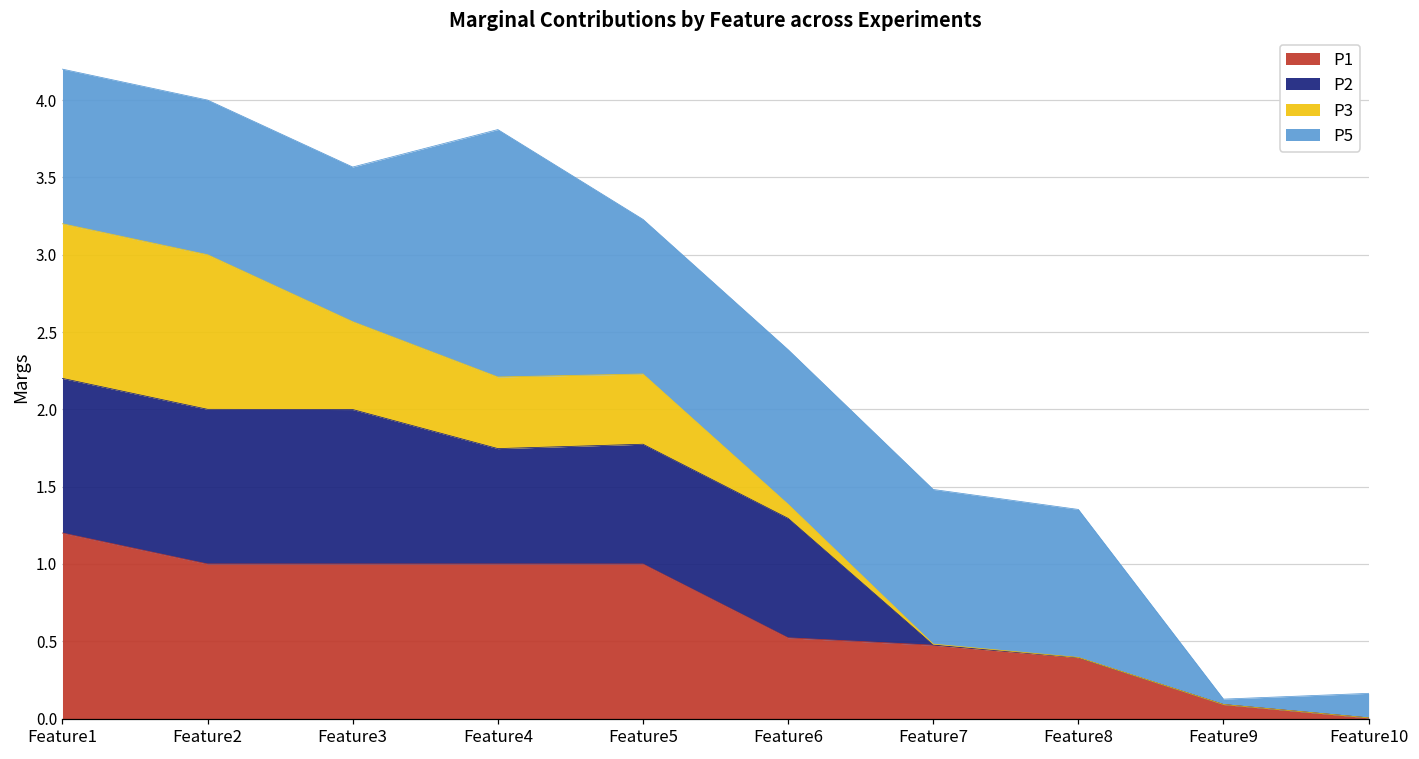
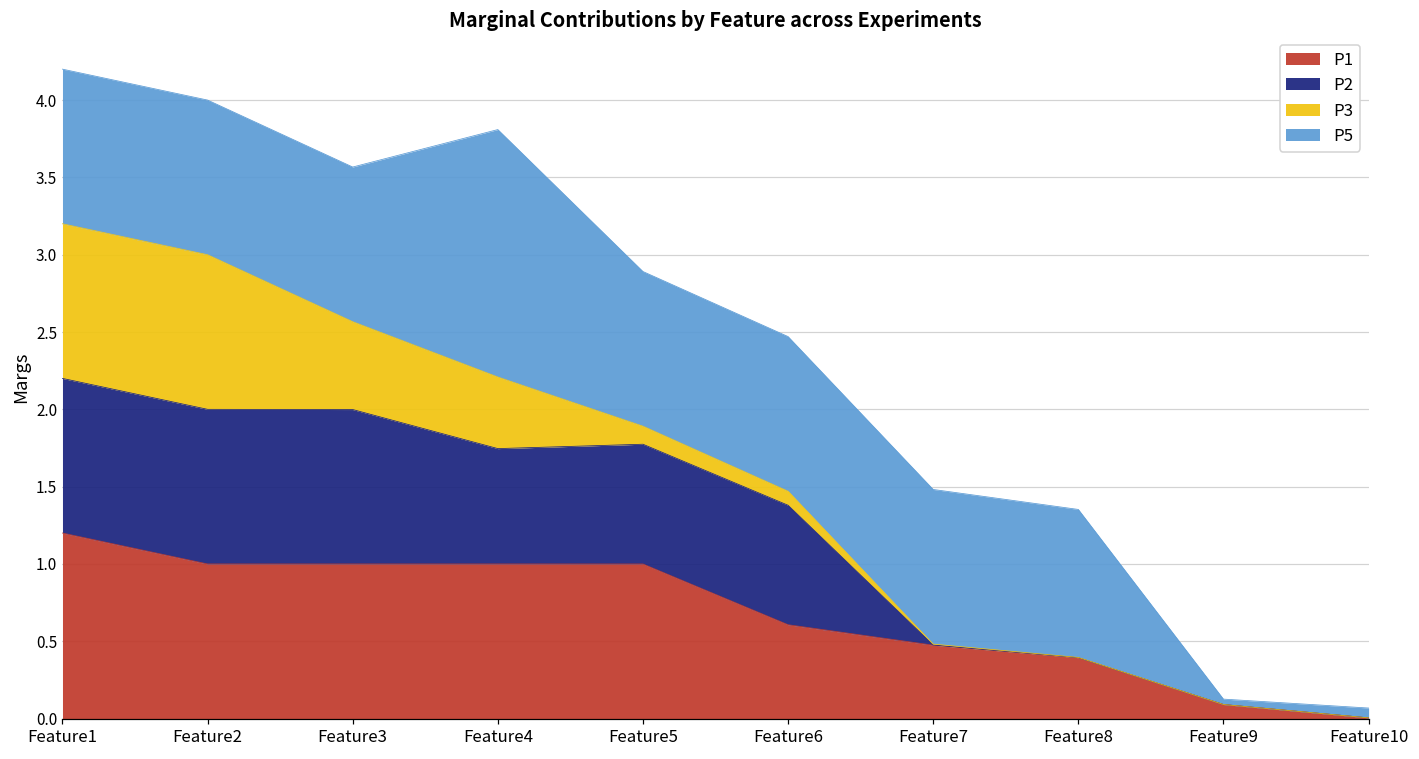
  {
    "P1": {
      "Feature1": 1.20,
      "Feature2": 1.00,
      "Feature3": 1.00,
      "Feature4": 1.00,
      "Feature5": 1.00,
-     "Feature6": 0.52
+     "Feature6": 0.61
    },
    "P2": {
      "Feature1": 1.00,
      "Feature2": 1.00,
      "Feature3": 1.00,
      "Feature4": 0.75,
      "Feature5": 0.77,
      "Feature6": 0.77
    },
    "P3": {
      "Feature1": 1.00,
      "Feature2": 1.00,
      "Feature3": 0.57,
      "Feature4": 0.46,
-     "Feature5": 0.45,
+     "Feature5": 0.12,
      "Feature6": 0.09
    },
    "P5": {
      "Feature1": 1.00,
      "Feature2": 1.00,
      "Feature3": 1.00,
      "Feature4": 1.60,
      "Feature5": 1.00,
      "Feature6": 1.00,
      "Feature7": 1.00,
      "Feature8": 0.96,
      "Feature9": 0.03,
-     "Feature10": 0.16
+     "Feature10": 0.06
    }
  }
